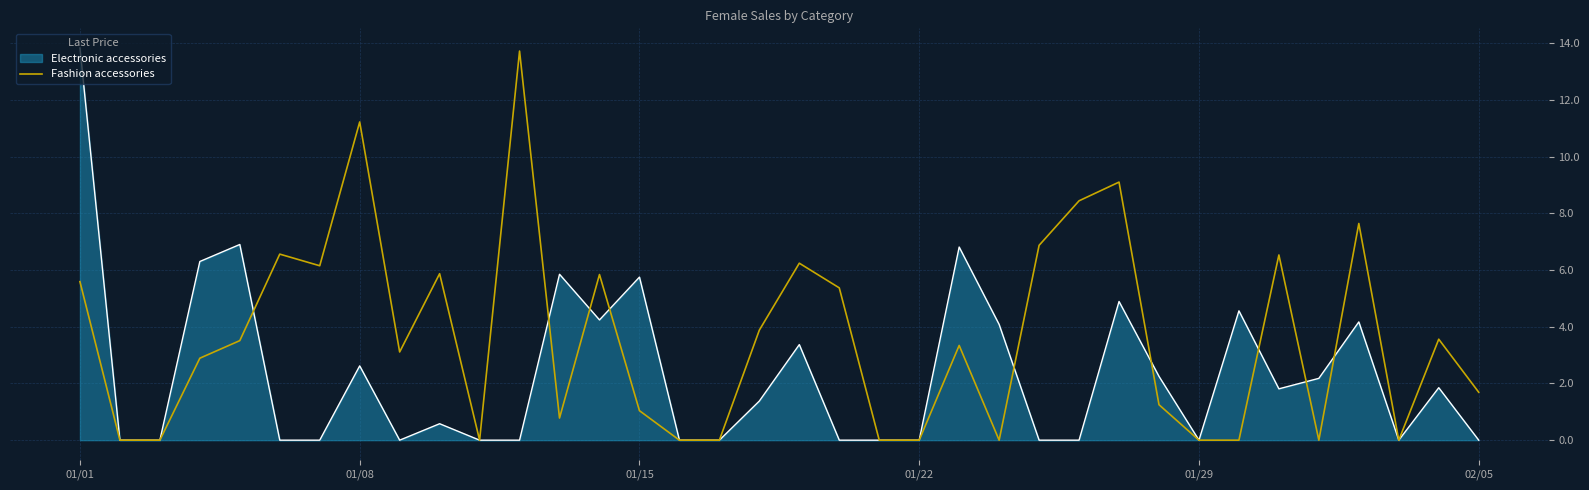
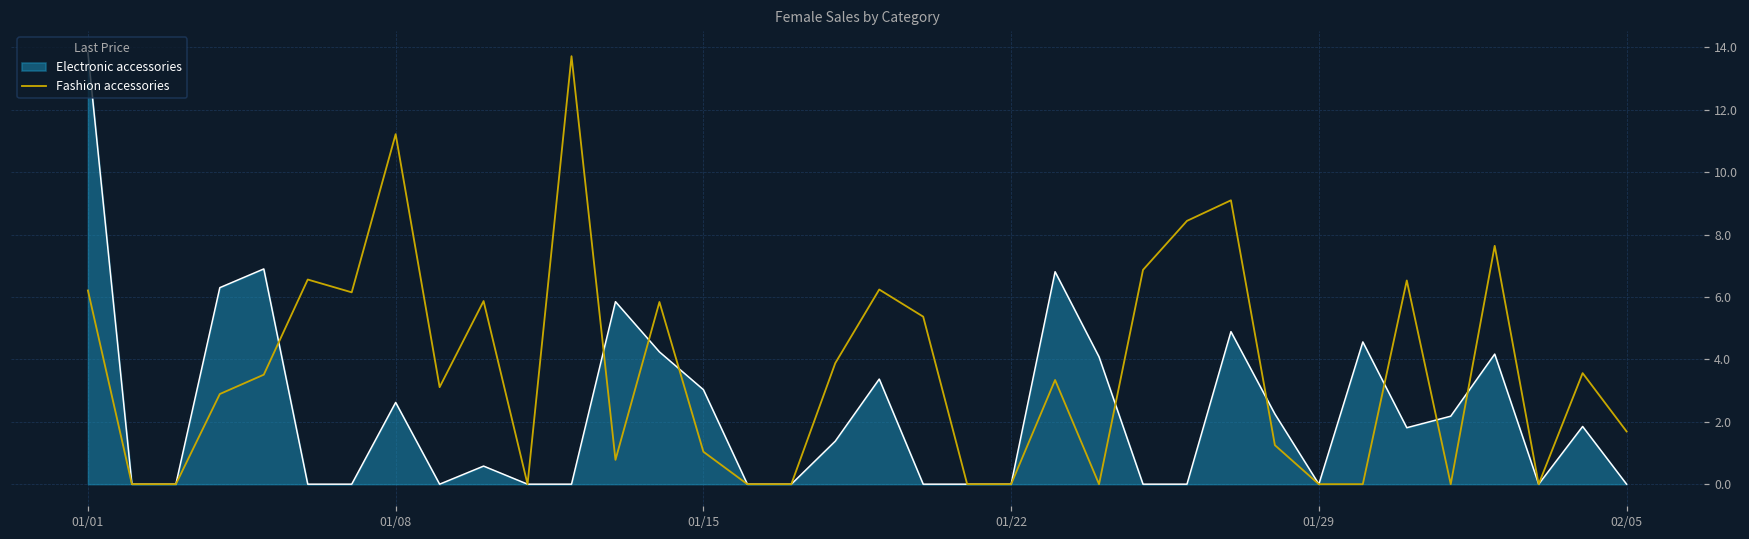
  {
    "Electronic accessories": {
      "01/08": 2.6,
-     "01/15": 5.8,
+     "01/15": 3.0,
      "02/05": 0.0
    },
    "Fashion accessories": {
-     "01/01": 5.6,
+     "01/01": 6.2,
      "01/08": 11.2,
      "01/15": 1.0,
      "02/05": 1.7
    }
  }
